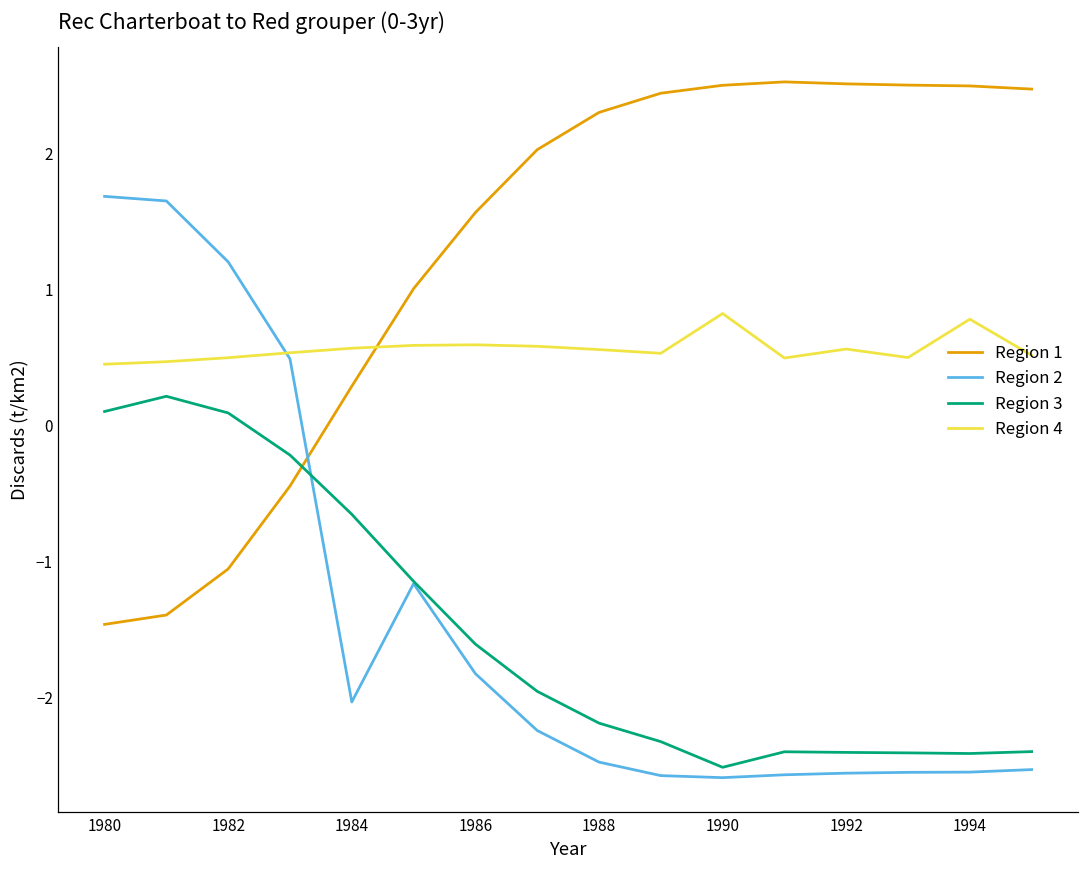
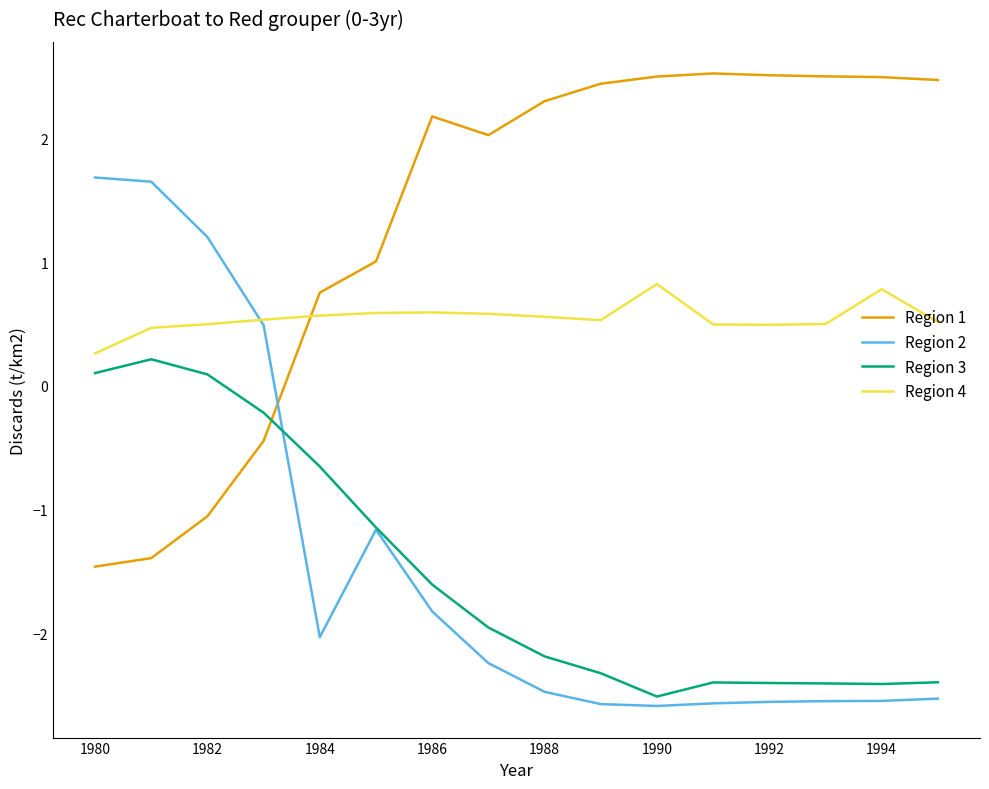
  {
    "Region 1": {
      "1980": -1.46,
      "1982": -1.05,
-     "1984": 0.29,
-     "1986": 1.57,
+     "1984": 0.75,
+     "1986": 2.18,
      "1988": 2.30,
      "1990": 2.50,
      "1992": 2.51,
      "1994": 2.50
    },
    "Region 2": {
      "1980": 1.68,
      "1982": 1.20,
      "1984": -2.03,
      "1986": -1.82,
      "1988": -2.47,
      "1990": -2.59,
      "1992": -2.55,
      "1994": -2.55
    },
    "Region 3": {
      "1980": 0.10,
      "1982": 0.09,
      "1984": -0.65,
      "1986": -1.61,
      "1988": -2.19,
      "1990": -2.51,
      "1992": -2.40,
      "1994": -2.41
    },
    "Region 4": {
-     "1980": 0.45,
+     "1980": 0.26,
      "1982": 0.50,
      "1984": 0.57,
      "1986": 0.59,
      "1988": 0.56,
      "1990": 0.82,
-     "1992": 0.56,
+     "1992": 0.49,
      "1994": 0.78
    }
  }
